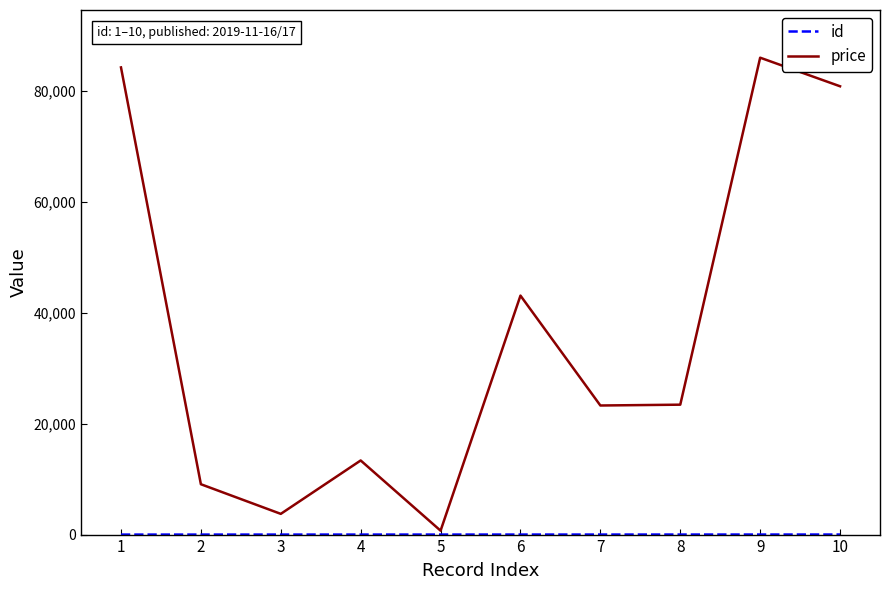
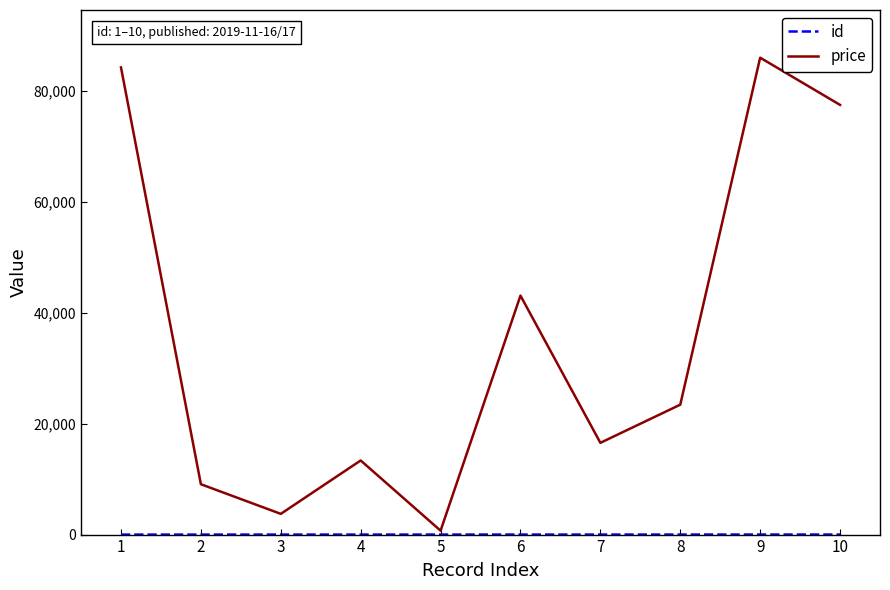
  {
    "id": {
      "1": "0",
      "2": "0",
      "3": "0",
      "4": "0",
      "5": "0",
      "6": "0",
      "7": "0",
      "8": "0",
      "9": "0",
      "10": "0"
    },
    "price": {
      "1": "84,000",
      "2": "9,000",
      "3": "4,000",
      "4": "13,000",
      "5": "1,000",
      "6": "43,000",
-     "7": "23,000",
+     "7": "17,000",
      "8": "23,000",
      "9": "86,000",
-     "10": "81,000"
+     "10": "77,000"
    }
  }
